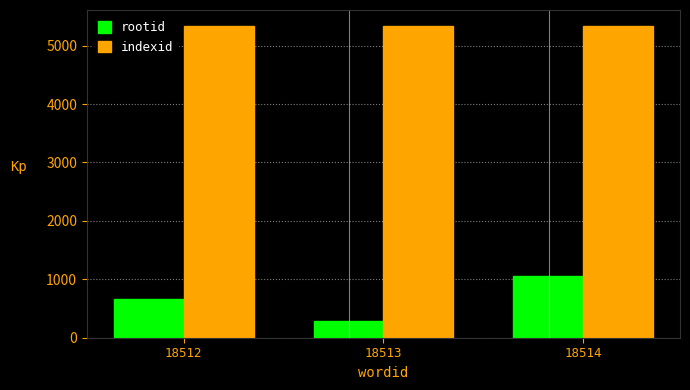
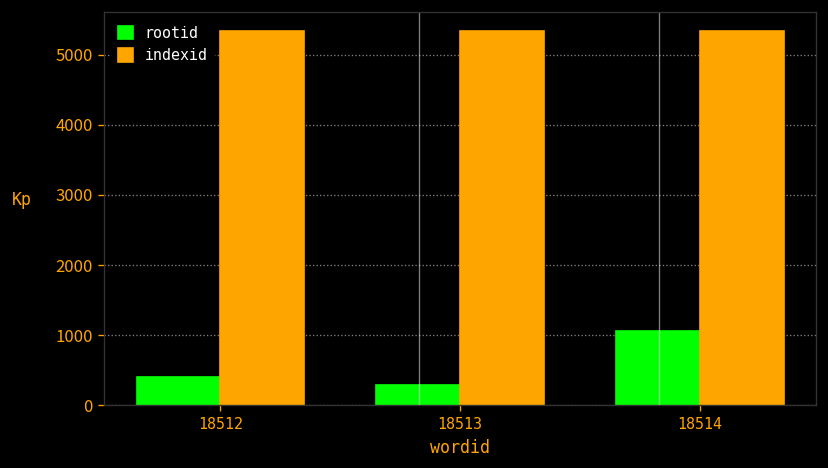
  {
    "rootid": {
-     "18512": 700,
+     "18512": 400,
      "18513": 300,
      "18514": 1100
    },
    "indexid": {
      "18512": 5300,
      "18513": 5300,
      "18514": 5300
    }
  }
